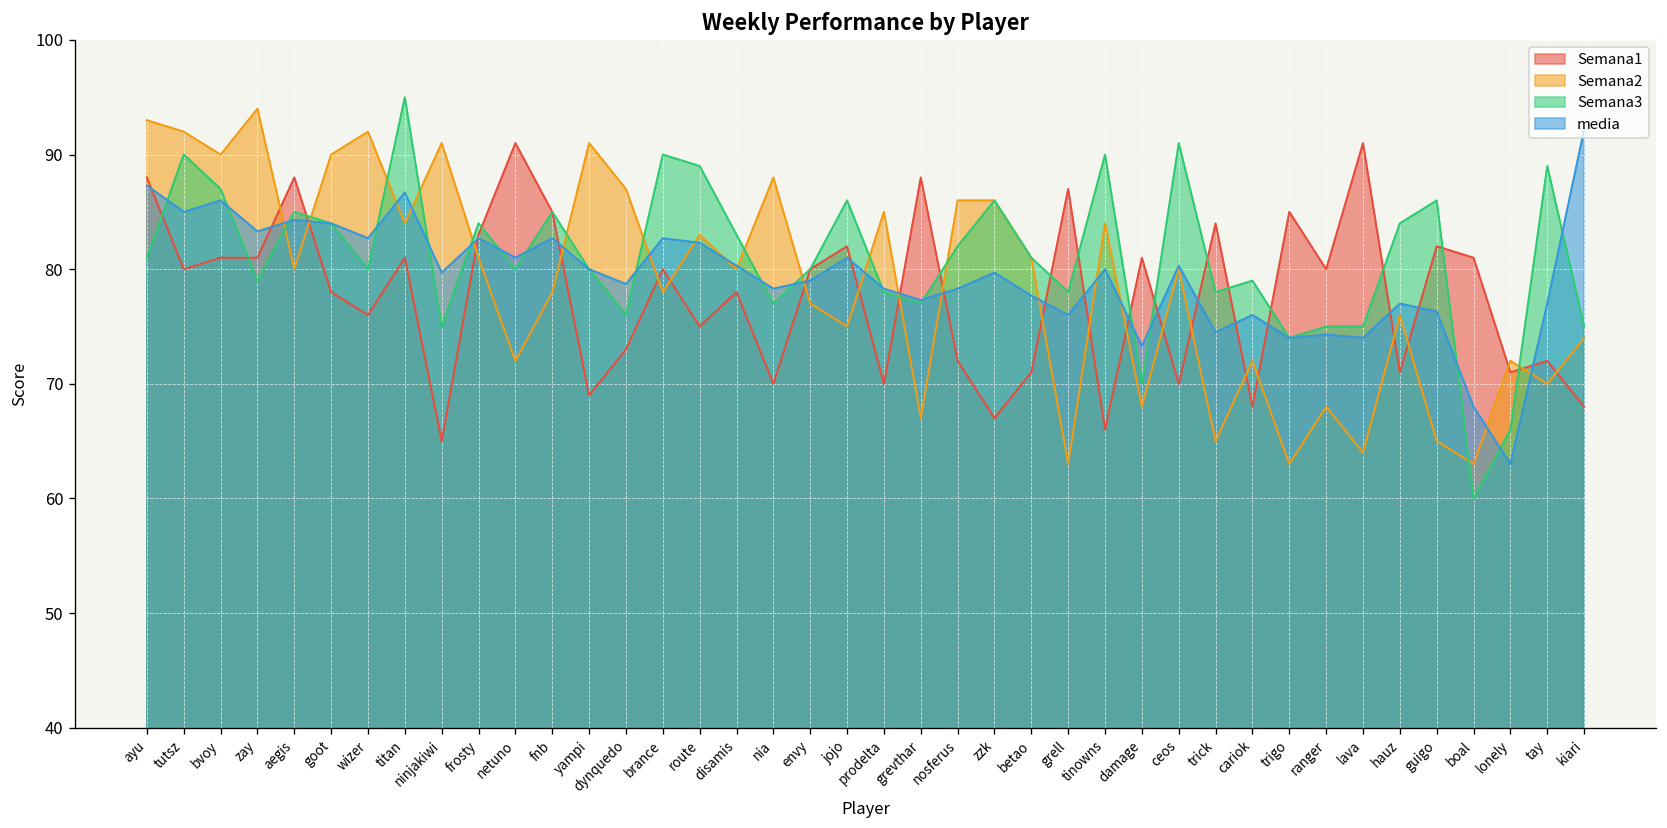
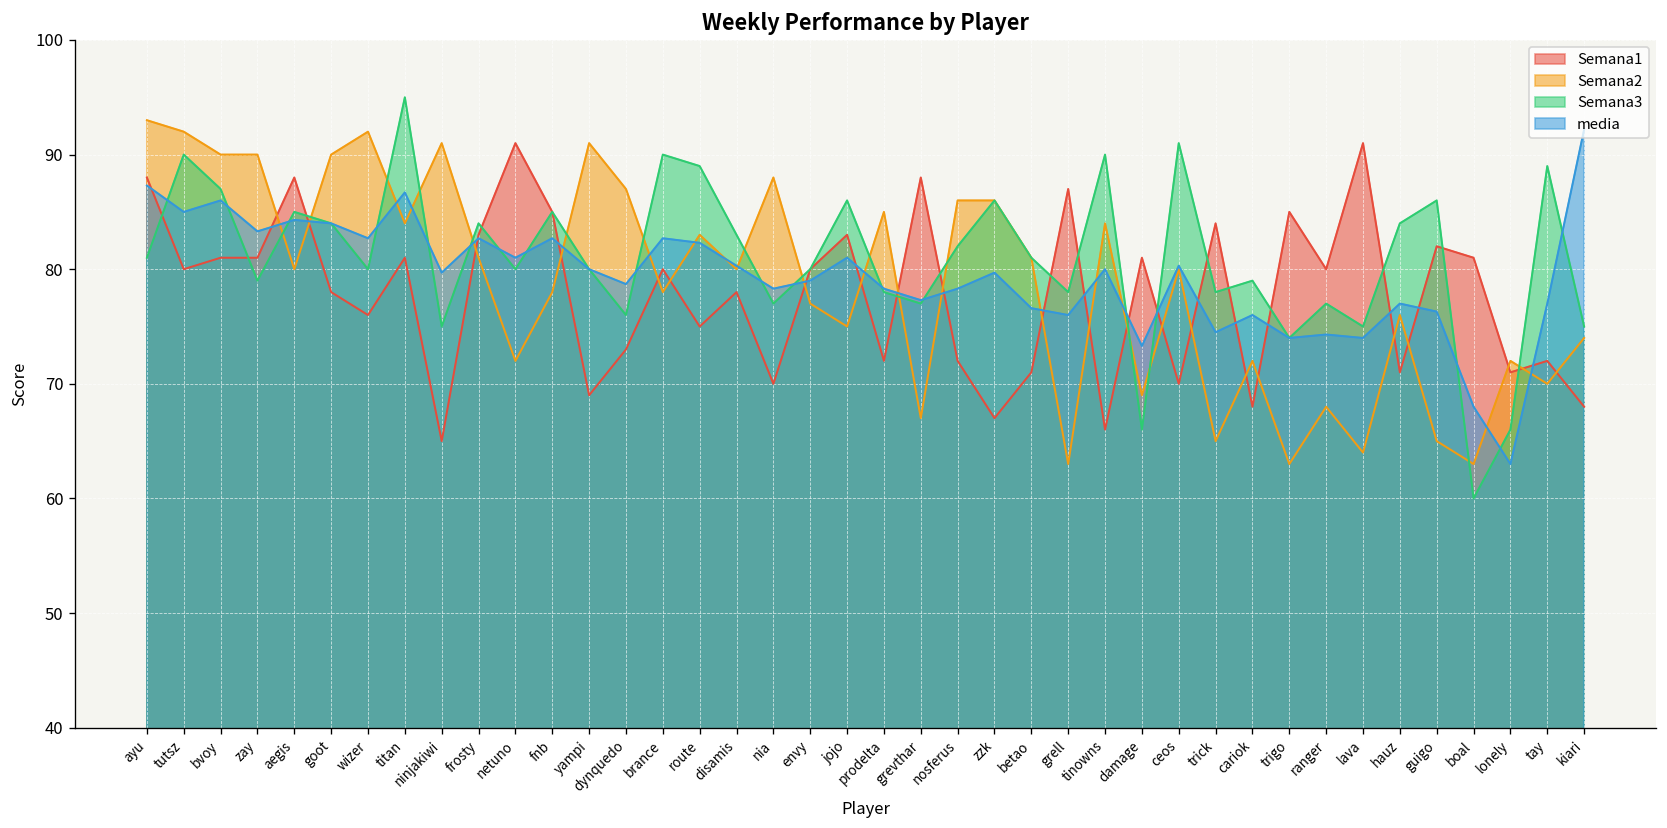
  {
    "Semana1": {
      "ayu": 88,
      "tutsz": 80,
      "bvoy": 81,
      "zay": 81,
      "aegis": 88,
      "goot": 78,
      "wizer": 76,
      "titan": 81,
      "ninjakiwi": 65,
      "frosty": 83,
      "netuno": 91,
      "yampi": 69,
      "dynquedo": 73,
      "brance": 80,
      "route": 75,
      "disamis": 78,
      "nia": 70,
-     "jojo": 82,
-     "prodelta": 70,
+     "jojo": 83,
+     "prodelta": 72,
      "grevthar": 88,
      "nosferus": 72,
      "zzk": 67,
      "betao": 71,
      "grell": 87,
      "tinowns": 66,
      "damage": 81,
      "ceos": 70,
      "trick": 84,
      "cariok": 68,
      "trigo": 85,
      "ranger": 80,
      "lava": 91,
      "hauz": 71,
      "guigo": 82,
      "boal": 81,
      "lonely": 71,
      "tay": 72,
      "kiari": 68
    },
    "Semana2": {
      "ayu": 93,
      "tutsz": 92,
      "bvoy": 90,
-     "zay": 94,
+     "zay": 90,
      "aegis": 80,
      "goot": 90,
      "wizer": 92,
      "titan": 84,
      "ninjakiwi": 91,
      "frosty": 81,
      "netuno": 72,
      "fnb": 78,
      "yampi": 91,
      "dynquedo": 87,
      "brance": 78,
      "route": 83,
      "disamis": 80,
      "nia": 88,
      "envy": 77,
      "jojo": 75,
      "prodelta": 85,
      "grevthar": 67,
      "nosferus": 86,
      "grell": 63,
      "tinowns": 84,
-     "damage": 68,
+     "damage": 69,
      "ceos": 80,
      "trick": 65,
      "cariok": 72,
      "trigo": 63,
      "ranger": 68,
      "lava": 64,
      "hauz": 76,
      "guigo": 65,
      "boal": 63,
      "lonely": 72,
      "tay": 70,
      "kiari": 74
    },
    "Semana3": {
      "ayu": 81,
      "tutsz": 90,
      "bvoy": 87,
      "zay": 79,
      "aegis": 85,
      "wizer": 80,
      "titan": 95,
      "ninjakiwi": 75,
      "frosty": 84,
      "netuno": 80,
      "dynquedo": 76,
      "brance": 90,
      "route": 89,
      "disamis": 83,
      "nia": 77,
      "jojo": 86,
      "prodelta": 78,
      "grevthar": 77,
      "nosferus": 82,
      "grell": 78,
      "tinowns": 90,
-     "damage": 70,
+     "damage": 66,
      "ceos": 91,
      "trick": 78,
      "cariok": 79,
-     "ranger": 75,
+     "ranger": 77,
      "lava": 75,
      "hauz": 84,
      "guigo": 86,
      "boal": 60,
      "lonely": 66,
      "tay": 89,
      "kiari": 75
    },
    "media": {
      "ayu": 87,
      "tutsz": 85,
      "bvoy": 86,
      "zay": 83,
      "aegis": 84,
      "wizer": 83,
      "titan": 87,
      "ninjakiwi": 80,
      "frosty": 83,
      "netuno": 81,
      "fnb": 83,
      "dynquedo": 79,
      "brance": 83,
      "route": 82,
      "disamis": 80,
      "nia": 78,
      "envy": 79,
      "jojo": 81,
      "prodelta": 78,
      "grevthar": 77,
      "nosferus": 78,
      "zzk": 80,
-     "betao": 78,
+     "betao": 77,
      "grell": 76,
      "tinowns": 80,
      "damage": 73,
      "ceos": 80,
      "trick": 75,
      "cariok": 76,
      "ranger": 74,
      "lava": 74,
      "hauz": 77,
      "guigo": 76,
      "boal": 68,
      "lonely": 63,
      "tay": 77
    }
  }
